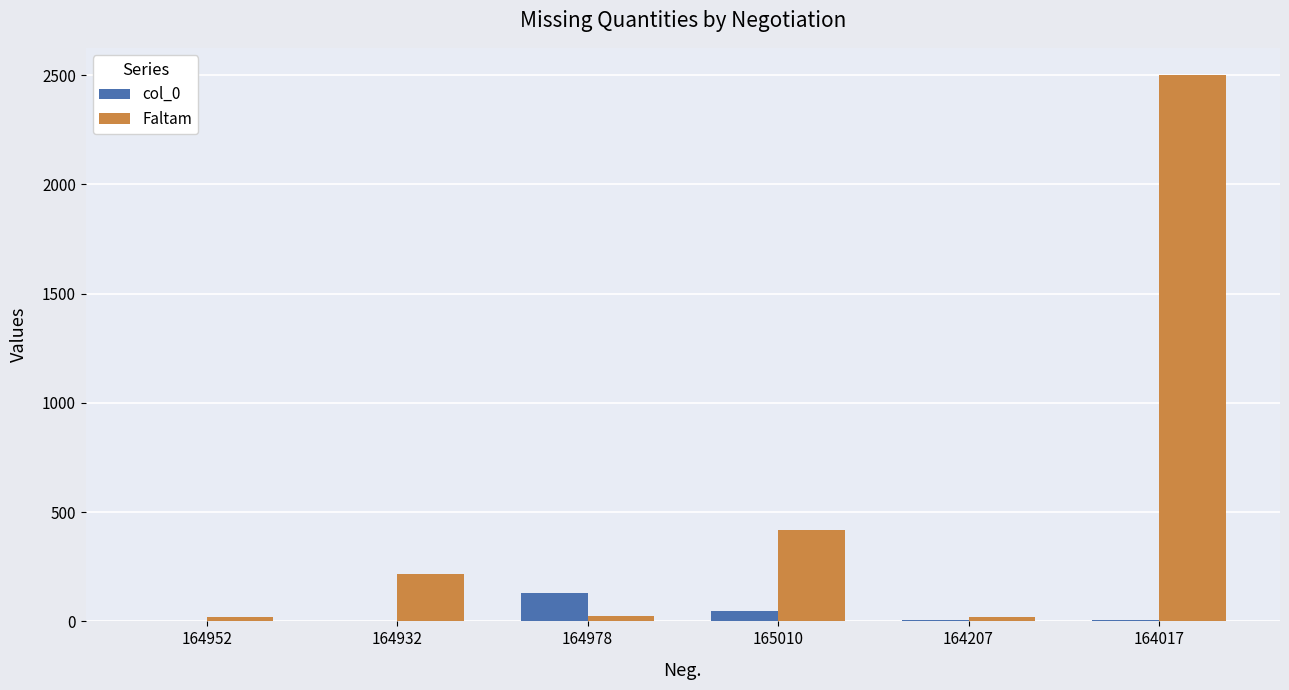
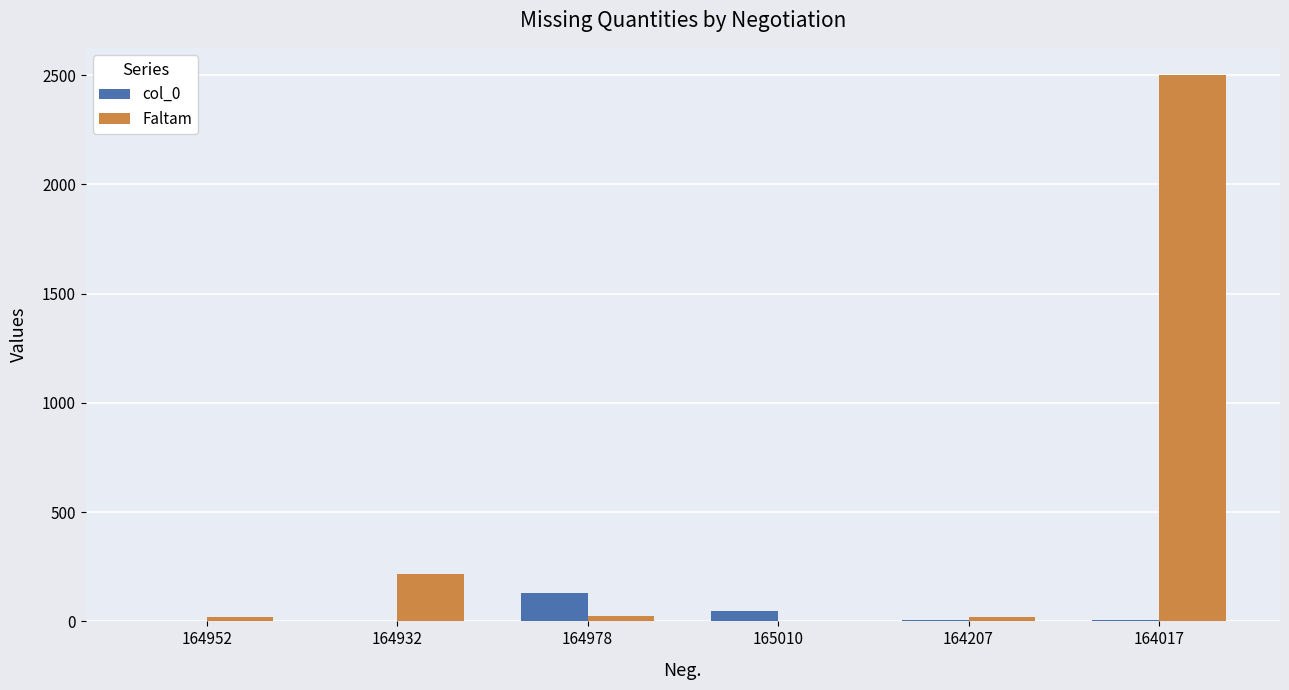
  {
    "col_0": {
      "164978": 130,
      "165010": 50
    },
    "Faltam": {
      "164952": 20,
      "164932": 220,
      "164978": 30,
-     "165010": 420,
+     "165010": 0,
      "164207": 20,
      "164017": 2500
    }
  }
